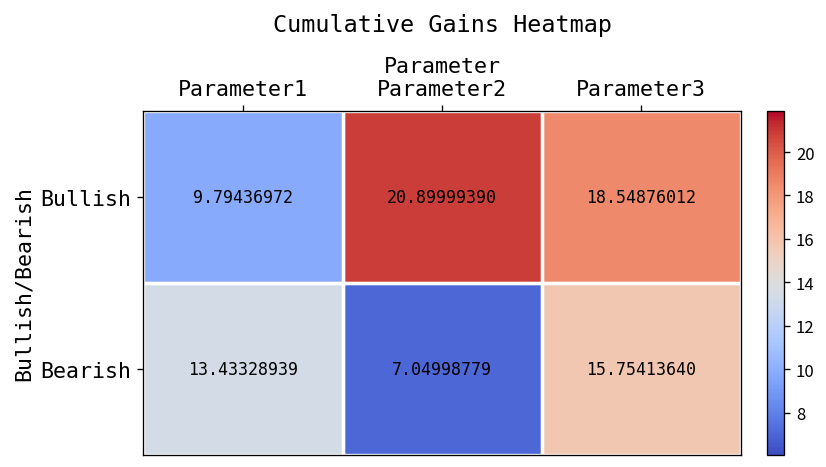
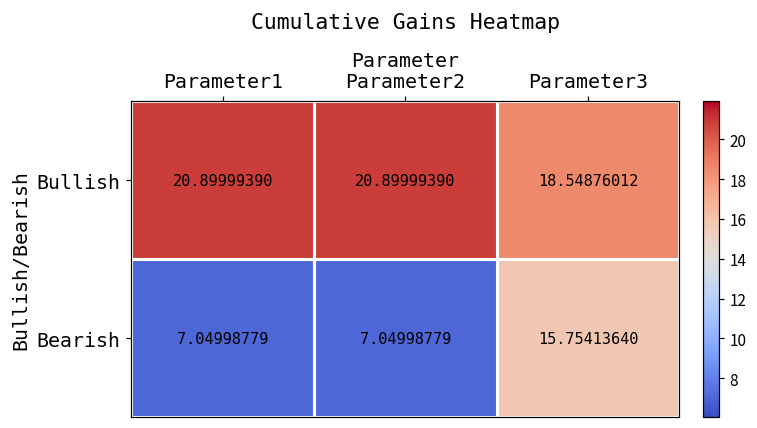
  {
    "Bullish": {
-     "Parameter1": 9.79436972,
+     "Parameter1": 20.89999390,
      "Parameter2": 20.89999390,
      "Parameter3": 18.54876012
    },
    "Bearish": {
-     "Parameter1": 13.43328939,
+     "Parameter1": 7.04998779,
      "Parameter2": 7.04998779,
      "Parameter3": 15.75413640
    }
  }
